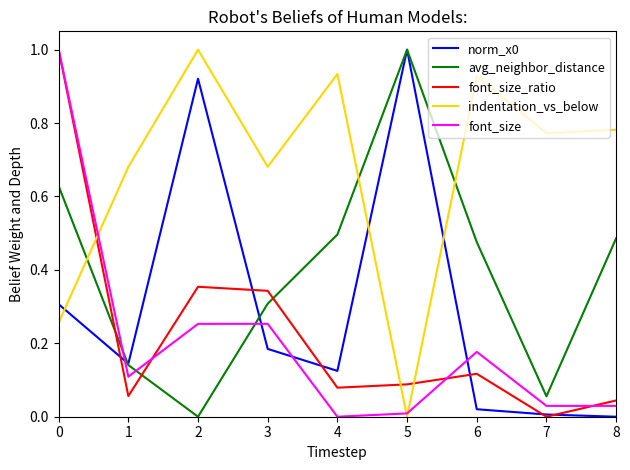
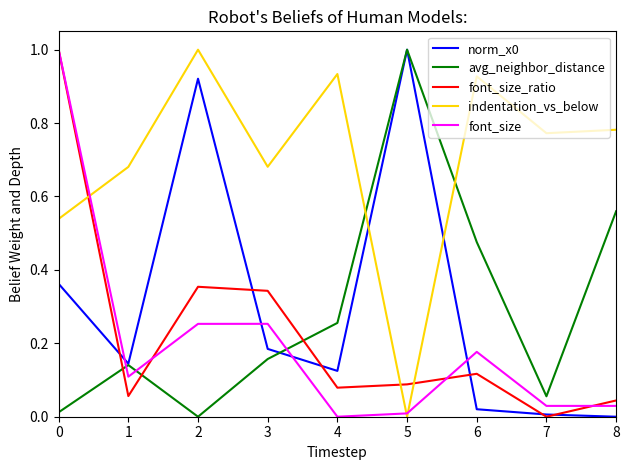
  {
    "norm_x0": {
-     "0": 0.31,
+     "0": 0.36,
      "2": 0.92,
      "3": 0.18,
      "4": 0.12,
      "6": 0.02,
      "8": 0.00
    },
    "avg_neighbor_distance": {
-     "0": 0.63,
+     "0": 0.01,
      "2": 0.00,
-     "3": 0.31,
-     "4": 0.50,
+     "3": 0.16,
+     "4": 0.26,
      "6": 0.48,
      "7": 0.06,
-     "8": 0.49
+     "8": 0.56
    },
    "font_size_ratio": {
      "1": 0.06,
      "2": 0.35,
      "3": 0.34,
      "4": 0.08,
      "5": 0.09,
      "6": 0.12,
      "8": 0.04
    },
    "indentation_vs_below": {
-     "0": 0.26,
+     "0": 0.54,
      "1": 0.68,
      "2": 1.00,
      "3": 0.68,
      "4": 0.93,
      "5": 0.00,
      "8": 0.78
    },
    "font_size": {
      "1": 0.11,
      "2": 0.25,
      "3": 0.25,
      "4": 0.00,
      "5": 0.01,
      "6": 0.18,
      "7": 0.03,
      "8": 0.03
    }
  }
